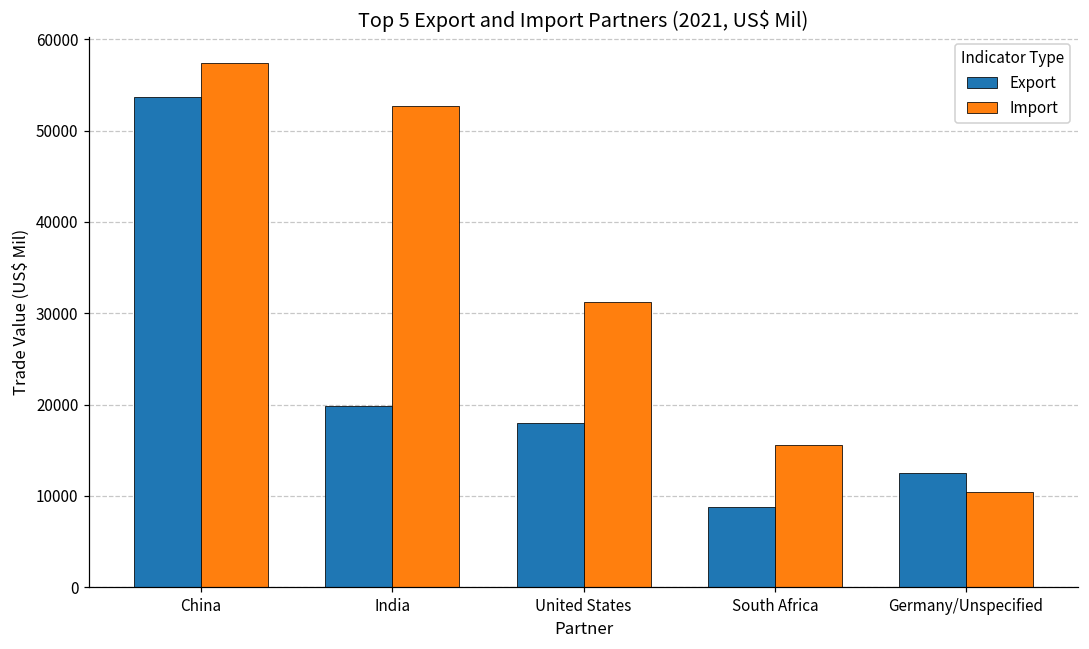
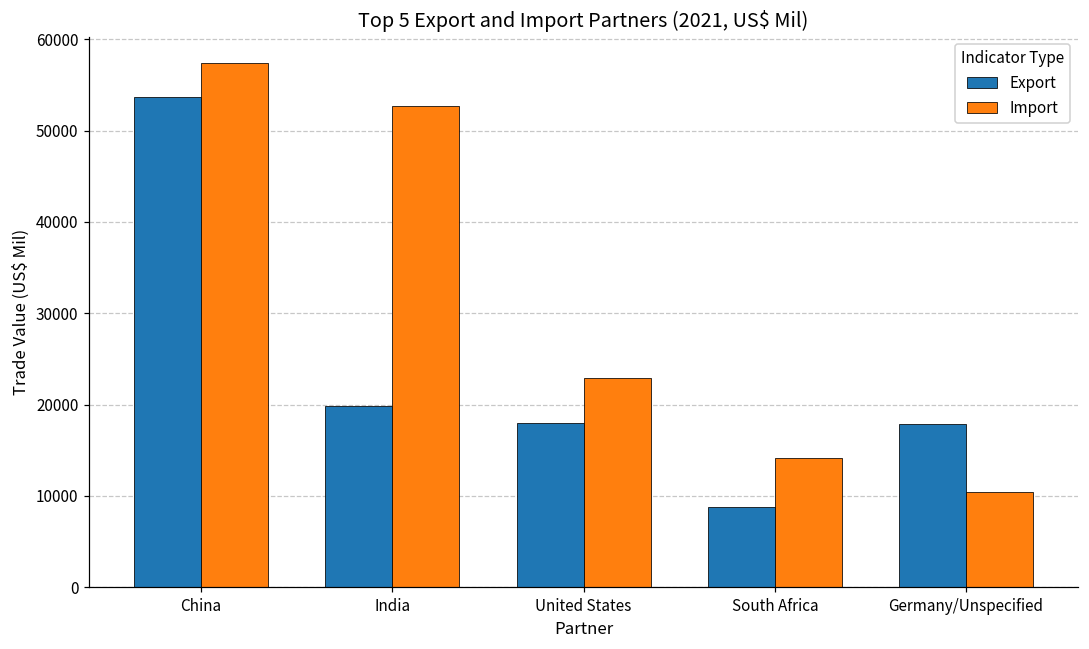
  {
    "Export": {
      "China": 54000,
      "India": 20000,
      "United States": 18000,
      "South Africa": 9000,
-     "Germany/Unspecified": 12000
+     "Germany/Unspecified": 18000
    },
    "Import": {
      "China": 57000,
      "India": 53000,
-     "United States": 31000,
-     "South Africa": 16000,
+     "United States": 23000,
+     "South Africa": 14000,
      "Germany/Unspecified": 10000
    }
  }
